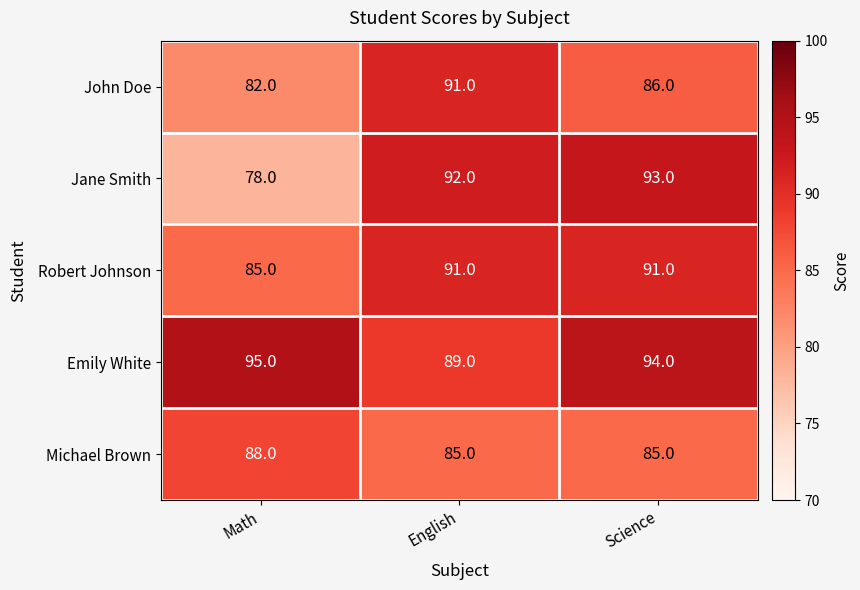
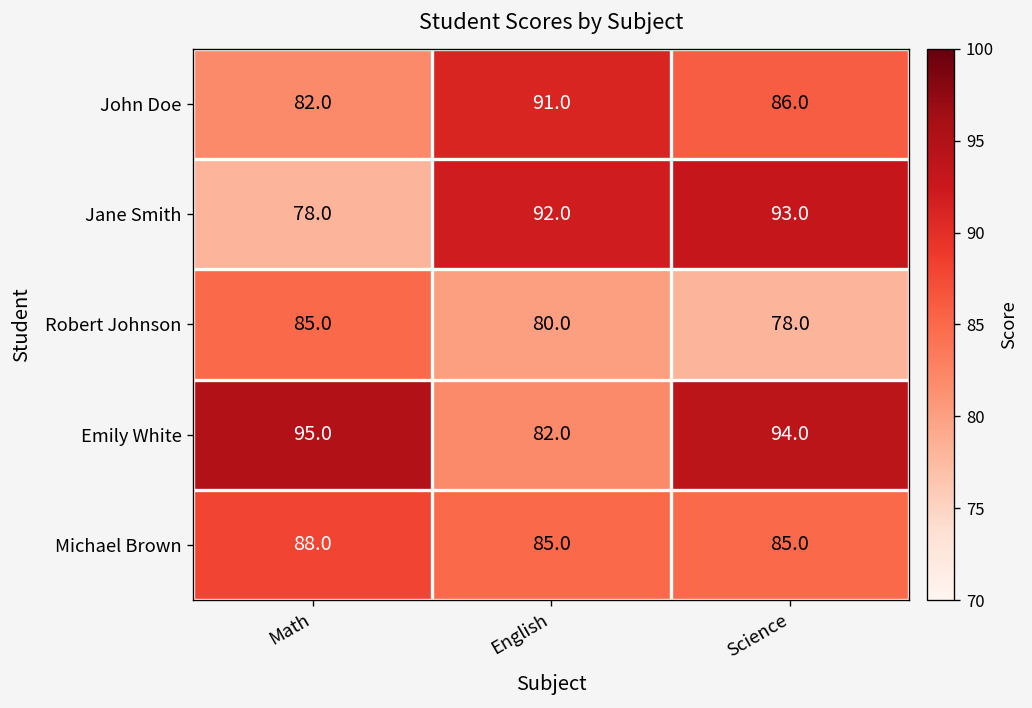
  {
    "John Doe": {
      "Math": 82.0,
      "English": 91.0,
      "Science": 86.0
    },
    "Jane Smith": {
      "Math": 78.0,
      "English": 92.0,
      "Science": 93.0
    },
    "Robert Johnson": {
      "Math": 85.0,
-     "English": 91.0,
-     "Science": 91.0
+     "English": 80.0,
+     "Science": 78.0
    },
    "Emily White": {
      "Math": 95.0,
-     "English": 89.0,
+     "English": 82.0,
      "Science": 94.0
    },
    "Michael Brown": {
      "Math": 88.0,
      "English": 85.0,
      "Science": 85.0
    }
  }
